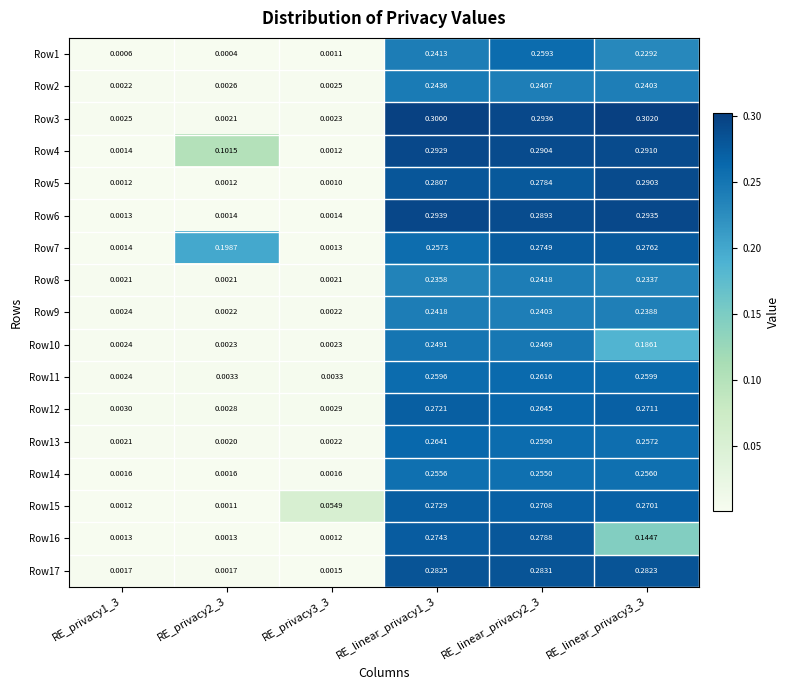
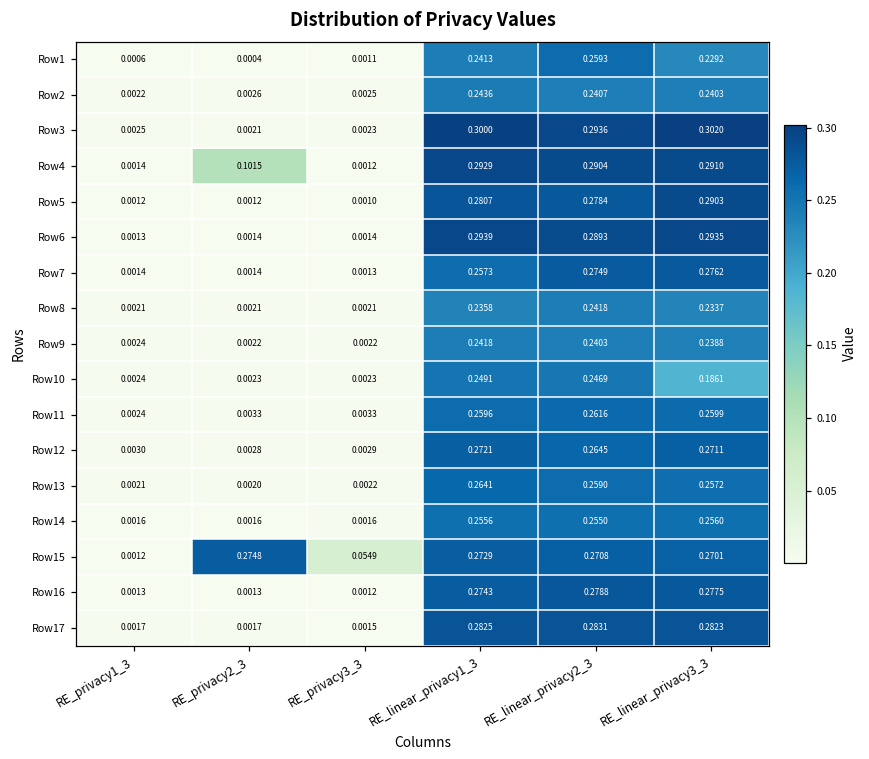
  {
    "Row1": {
      "RE_privacy1_3": 0.0006,
      "RE_privacy2_3": 0.0004,
      "RE_privacy3_3": 0.0011,
      "RE_linear_privacy1_3": 0.2413,
      "RE_linear_privacy2_3": 0.2593,
      "RE_linear_privacy3_3": 0.2292
    },
    "Row2": {
      "RE_privacy1_3": 0.0022,
      "RE_privacy2_3": 0.0026,
      "RE_privacy3_3": 0.0025,
      "RE_linear_privacy1_3": 0.2436,
      "RE_linear_privacy2_3": 0.2407,
      "RE_linear_privacy3_3": 0.2403
    },
    "Row3": {
      "RE_privacy1_3": 0.0025,
      "RE_privacy2_3": 0.0021,
      "RE_privacy3_3": 0.0023,
      "RE_linear_privacy1_3": 0.3000,
      "RE_linear_privacy2_3": 0.2936,
      "RE_linear_privacy3_3": 0.3020
    },
    "Row4": {
      "RE_privacy1_3": 0.0014,
      "RE_privacy2_3": 0.1015,
      "RE_privacy3_3": 0.0012,
      "RE_linear_privacy1_3": 0.2929,
      "RE_linear_privacy2_3": 0.2904,
      "RE_linear_privacy3_3": 0.2910
    },
    "Row5": {
      "RE_privacy1_3": 0.0012,
      "RE_privacy2_3": 0.0012,
      "RE_privacy3_3": 0.0010,
      "RE_linear_privacy1_3": 0.2807,
      "RE_linear_privacy2_3": 0.2784,
      "RE_linear_privacy3_3": 0.2903
    },
    "Row6": {
      "RE_privacy1_3": 0.0013,
      "RE_privacy2_3": 0.0014,
      "RE_privacy3_3": 0.0014,
      "RE_linear_privacy1_3": 0.2939,
      "RE_linear_privacy2_3": 0.2893,
      "RE_linear_privacy3_3": 0.2935
    },
    "Row7": {
      "RE_privacy1_3": 0.0014,
-     "RE_privacy2_3": 0.1987,
+     "RE_privacy2_3": 0.0014,
      "RE_privacy3_3": 0.0013,
      "RE_linear_privacy1_3": 0.2573,
      "RE_linear_privacy2_3": 0.2749,
      "RE_linear_privacy3_3": 0.2762
    },
    "Row8": {
      "RE_privacy1_3": 0.0021,
      "RE_privacy2_3": 0.0021,
      "RE_privacy3_3": 0.0021,
      "RE_linear_privacy1_3": 0.2358,
      "RE_linear_privacy2_3": 0.2418,
      "RE_linear_privacy3_3": 0.2337
    },
    "Row9": {
      "RE_privacy1_3": 0.0024,
      "RE_privacy2_3": 0.0022,
      "RE_privacy3_3": 0.0022,
      "RE_linear_privacy1_3": 0.2418,
      "RE_linear_privacy2_3": 0.2403,
      "RE_linear_privacy3_3": 0.2388
    },
    "Row10": {
      "RE_privacy1_3": 0.0024,
      "RE_privacy2_3": 0.0023,
      "RE_privacy3_3": 0.0023,
      "RE_linear_privacy1_3": 0.2491,
      "RE_linear_privacy2_3": 0.2469,
      "RE_linear_privacy3_3": 0.1861
    },
    "Row11": {
      "RE_privacy1_3": 0.0024,
      "RE_privacy2_3": 0.0033,
      "RE_privacy3_3": 0.0033,
      "RE_linear_privacy1_3": 0.2596,
      "RE_linear_privacy2_3": 0.2616,
      "RE_linear_privacy3_3": 0.2599
    },
    "Row12": {
      "RE_privacy1_3": 0.0030,
      "RE_privacy2_3": 0.0028,
      "RE_privacy3_3": 0.0029,
      "RE_linear_privacy1_3": 0.2721,
      "RE_linear_privacy2_3": 0.2645,
      "RE_linear_privacy3_3": 0.2711
    },
    "Row13": {
      "RE_privacy1_3": 0.0021,
      "RE_privacy2_3": 0.0020,
      "RE_privacy3_3": 0.0022,
      "RE_linear_privacy1_3": 0.2641,
      "RE_linear_privacy2_3": 0.2590,
      "RE_linear_privacy3_3": 0.2572
    },
    "Row14": {
      "RE_privacy1_3": 0.0016,
      "RE_privacy2_3": 0.0016,
      "RE_privacy3_3": 0.0016,
      "RE_linear_privacy1_3": 0.2556,
      "RE_linear_privacy2_3": 0.2550,
      "RE_linear_privacy3_3": 0.2560
    },
    "Row15": {
      "RE_privacy1_3": 0.0012,
-     "RE_privacy2_3": 0.0011,
+     "RE_privacy2_3": 0.2748,
      "RE_privacy3_3": 0.0549,
      "RE_linear_privacy1_3": 0.2729,
      "RE_linear_privacy2_3": 0.2708,
      "RE_linear_privacy3_3": 0.2701
    },
    "Row16": {
      "RE_privacy1_3": 0.0013,
      "RE_privacy2_3": 0.0013,
      "RE_privacy3_3": 0.0012,
      "RE_linear_privacy1_3": 0.2743,
      "RE_linear_privacy2_3": 0.2788,
-     "RE_linear_privacy3_3": 0.1447
+     "RE_linear_privacy3_3": 0.2775
    },
    "Row17": {
      "RE_privacy1_3": 0.0017,
      "RE_privacy2_3": 0.0017,
      "RE_privacy3_3": 0.0015,
      "RE_linear_privacy1_3": 0.2825,
      "RE_linear_privacy2_3": 0.2831,
      "RE_linear_privacy3_3": 0.2823
    }
  }
